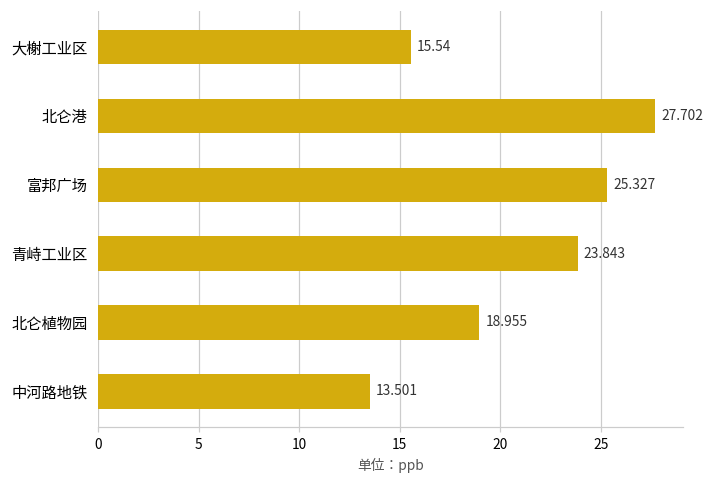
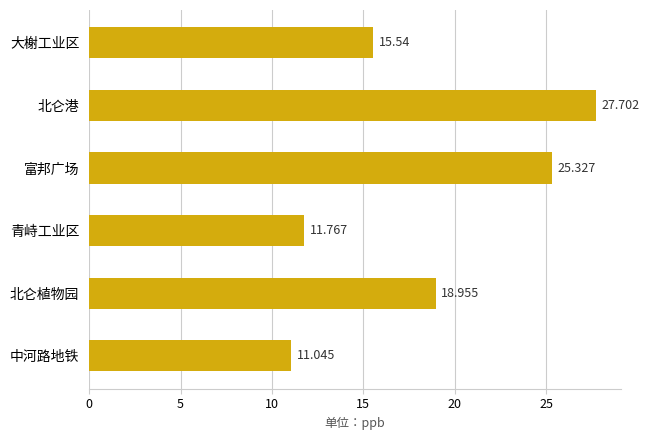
  {
    "大榭工业区": 15.54,
    "北仑港": 27.702,
    "富邦广场": 25.327,
-   "青峙工业区": 23.843,
+   "青峙工业区": 11.767,
    "北仑植物园": 18.955,
-   "中河路地铁": 13.501
+   "中河路地铁": 11.045
  }
